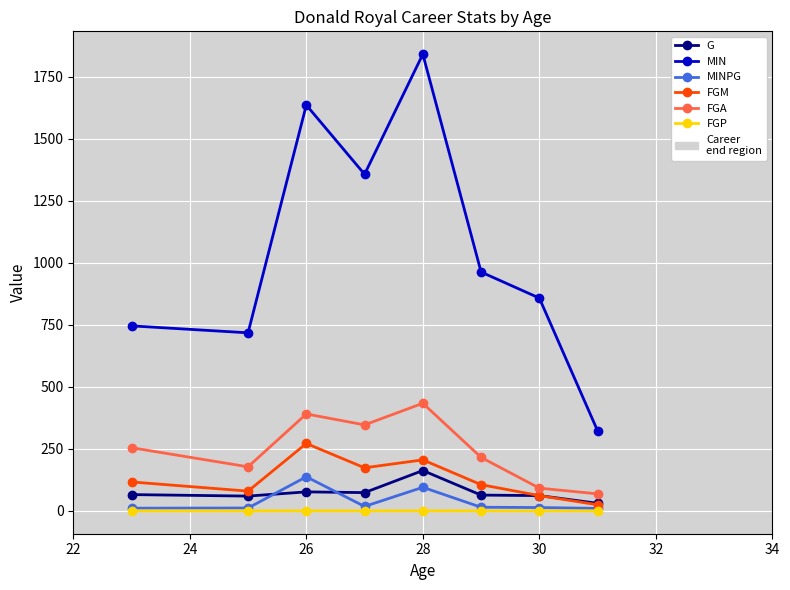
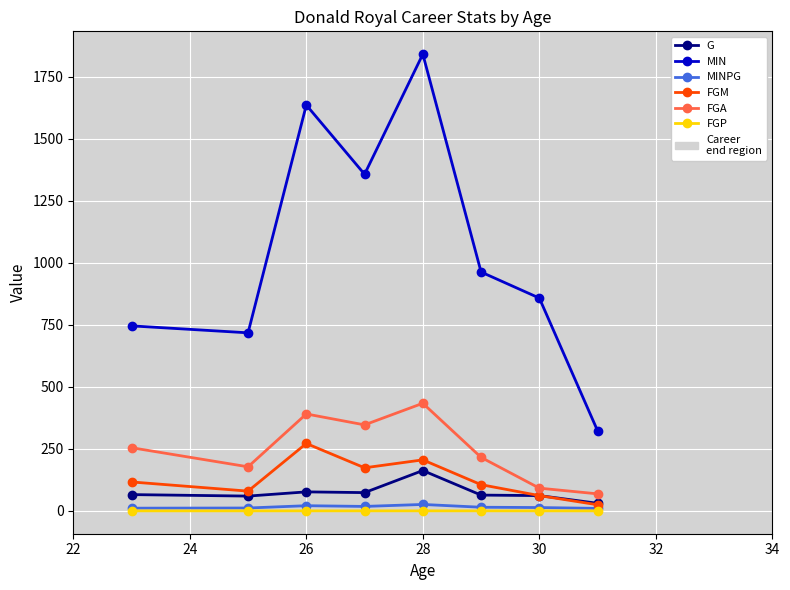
  {
    "G": {
      "26": 80,
      "28": 160
    },
    "MIN": {
      "26": 1640,
      "28": 1840,
      "30": 860
    },
    "MINPG": {
-     "26": 140,
-     "28": 100,
+     "26": 20,
+     "28": 30,
      "30": 10
    },
    "FGM": {
      "26": 270,
      "28": 210
    },
    "FGA": {
      "26": 390,
      "28": 430,
      "30": 90
    },
    "FGP": {
      "26": 0,
      "28": 0,
      "30": 0
    }
  }
